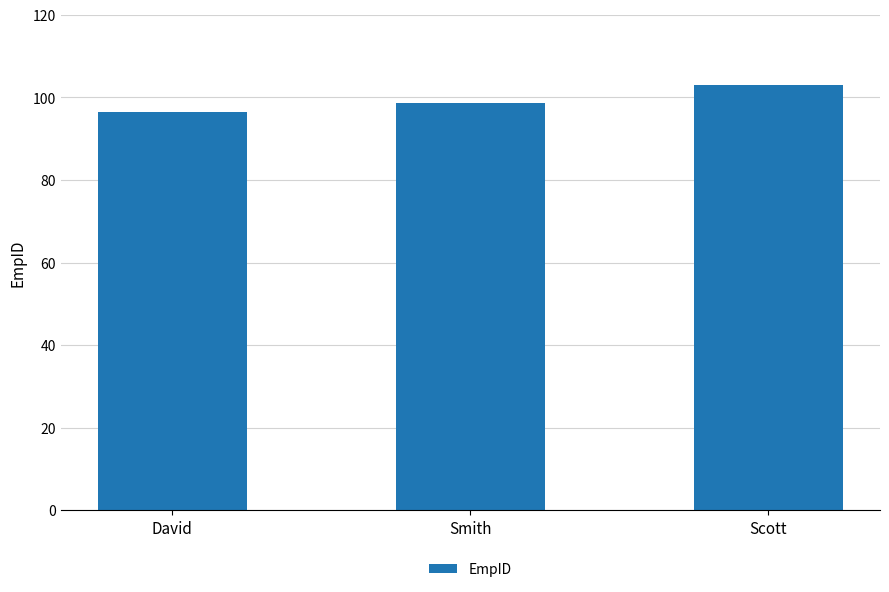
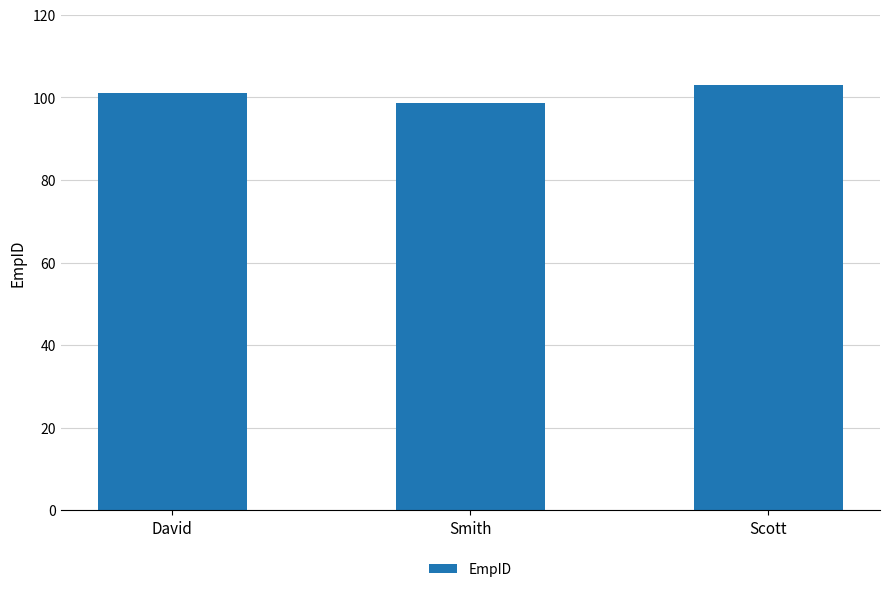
  {
-   "David": 97,
+   "David": 101,
    "Smith": 99,
    "Scott": 103
  }
